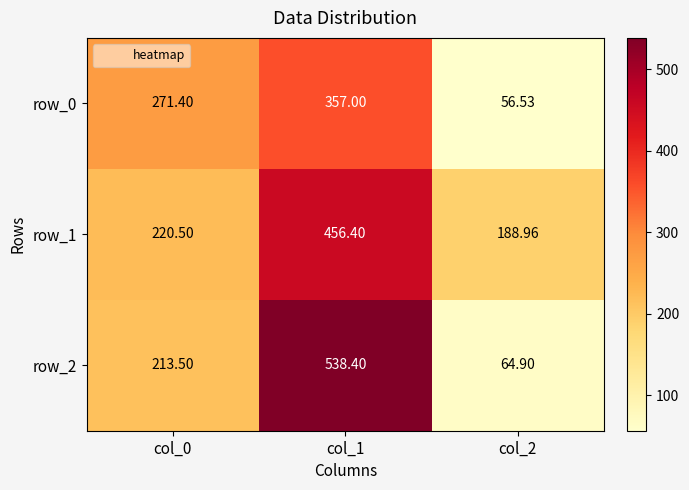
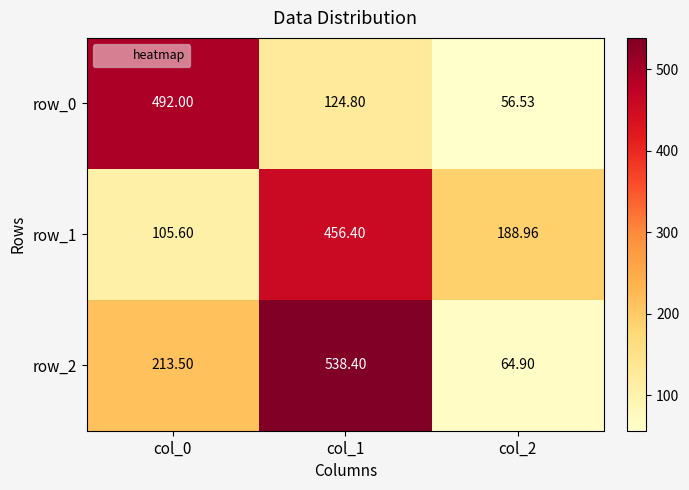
  {
    "row_0": {
-     "col_0": 271.40,
-     "col_1": 357.00,
+     "col_0": 492.00,
+     "col_1": 124.80,
      "col_2": 56.53
    },
    "row_1": {
-     "col_0": 220.50,
+     "col_0": 105.60,
      "col_1": 456.40,
      "col_2": 188.96
    },
    "row_2": {
      "col_0": 213.50,
      "col_1": 538.40,
      "col_2": 64.90
    }
  }
